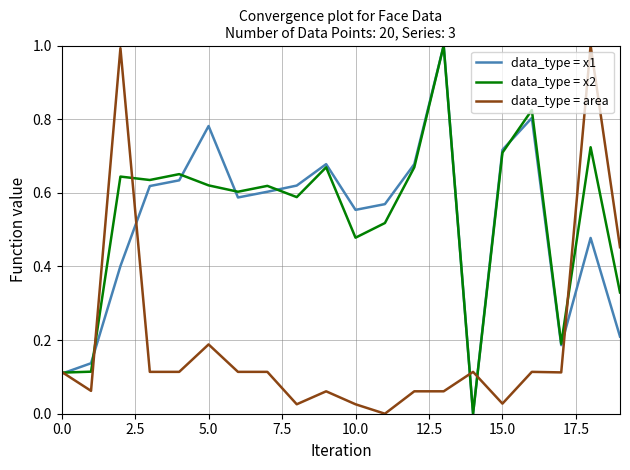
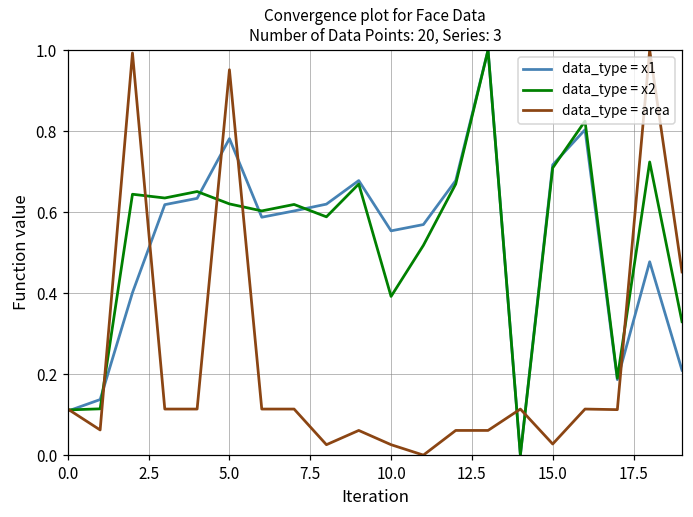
  {
    "data_type = x1": {
      "5.0": 0.78,
      "10.0": 0.55,
      "15.0": 0.72
    },
    "data_type = x2": {
      "5.0": 0.62,
-     "10.0": 0.48,
+     "10.0": 0.39,
      "15.0": 0.71
    },
    "data_type = area": {
-     "5.0": 0.19,
+     "5.0": 0.95,
      "10.0": 0.03,
      "15.0": 0.03
    }
  }
